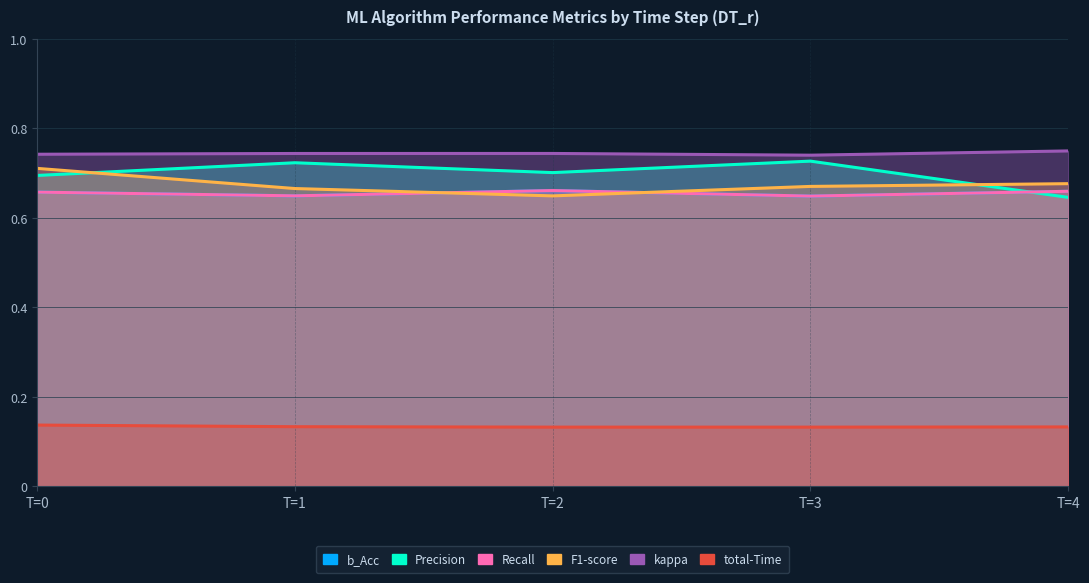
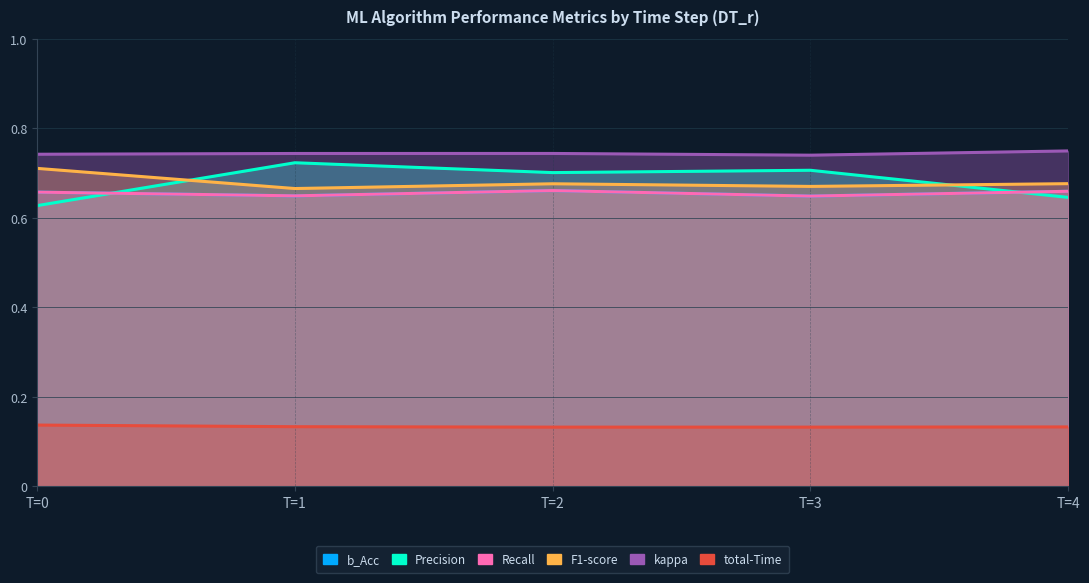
  {
    "Precision": {
-     "T=0": 0.69,
+     "T=0": 0.63,
      "T=1": 0.72,
      "T=2": 0.70,
-     "T=3": 0.73,
+     "T=3": 0.71,
      "T=4": 0.65
    },
    "F1-score": {
      "T=0": 0.71,
      "T=1": 0.67,
-     "T=2": 0.65,
+     "T=2": 0.68,
      "T=3": 0.67,
      "T=4": 0.68
    },
    "total-Time": {
      "T=0": 0.14,
      "T=1": 0.13,
      "T=2": 0.13,
      "T=3": 0.13,
      "T=4": 0.13
    }
  }
